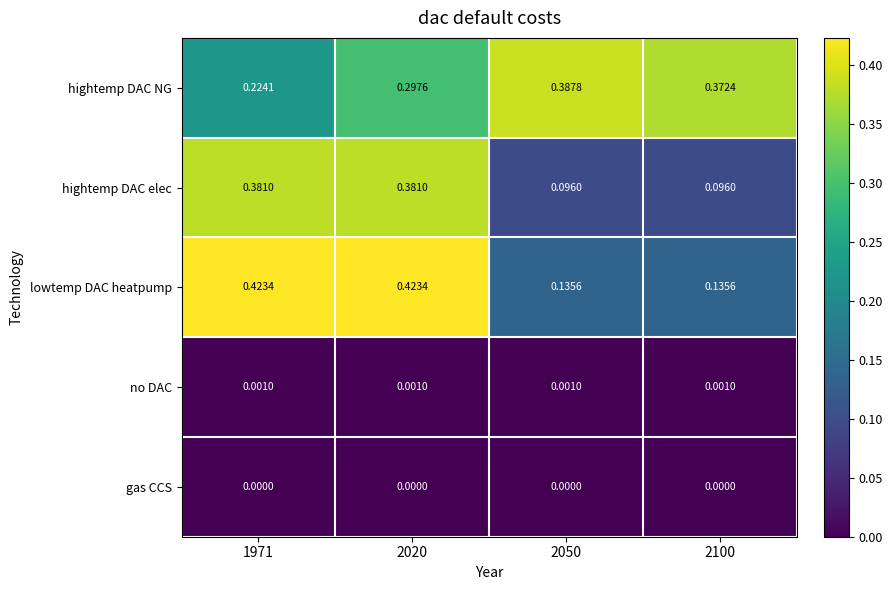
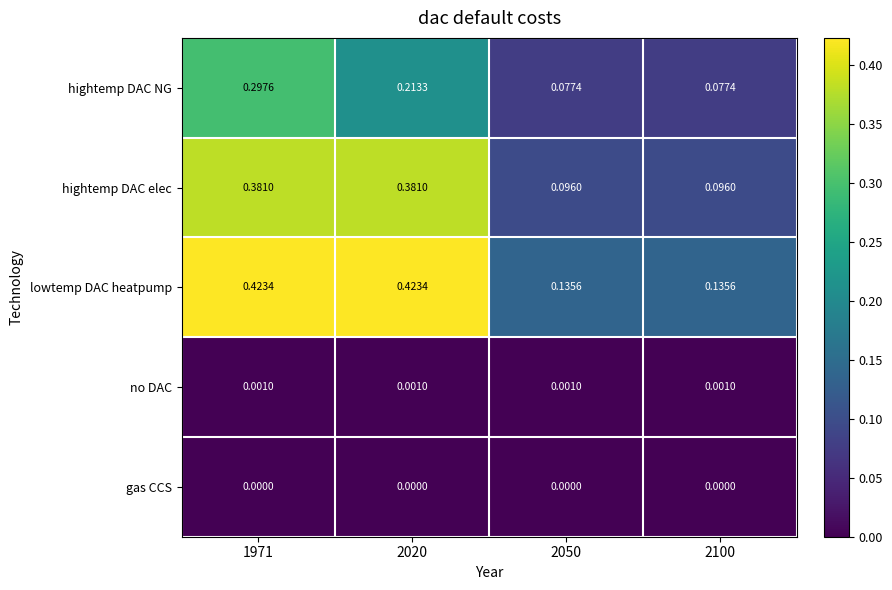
  {
    "hightemp DAC NG": {
-     "1971": 0.2241,
-     "2020": 0.2976,
-     "2050": 0.3878,
-     "2100": 0.3724
+     "1971": 0.2976,
+     "2020": 0.2133,
+     "2050": 0.0774,
+     "2100": 0.0774
    },
    "hightemp DAC elec": {
      "1971": 0.3810,
      "2020": 0.3810,
      "2050": 0.0960,
      "2100": 0.0960
    },
    "lowtemp DAC heatpump": {
      "1971": 0.4234,
      "2020": 0.4234,
      "2050": 0.1356,
      "2100": 0.1356
    },
    "no DAC": {
      "1971": 0.0010,
      "2020": 0.0010,
      "2050": 0.0010,
      "2100": 0.0010
    },
    "gas CCS": {
      "1971": 0.0000,
      "2020": 0.0000,
      "2050": 0.0000,
      "2100": 0.0000
    }
  }
